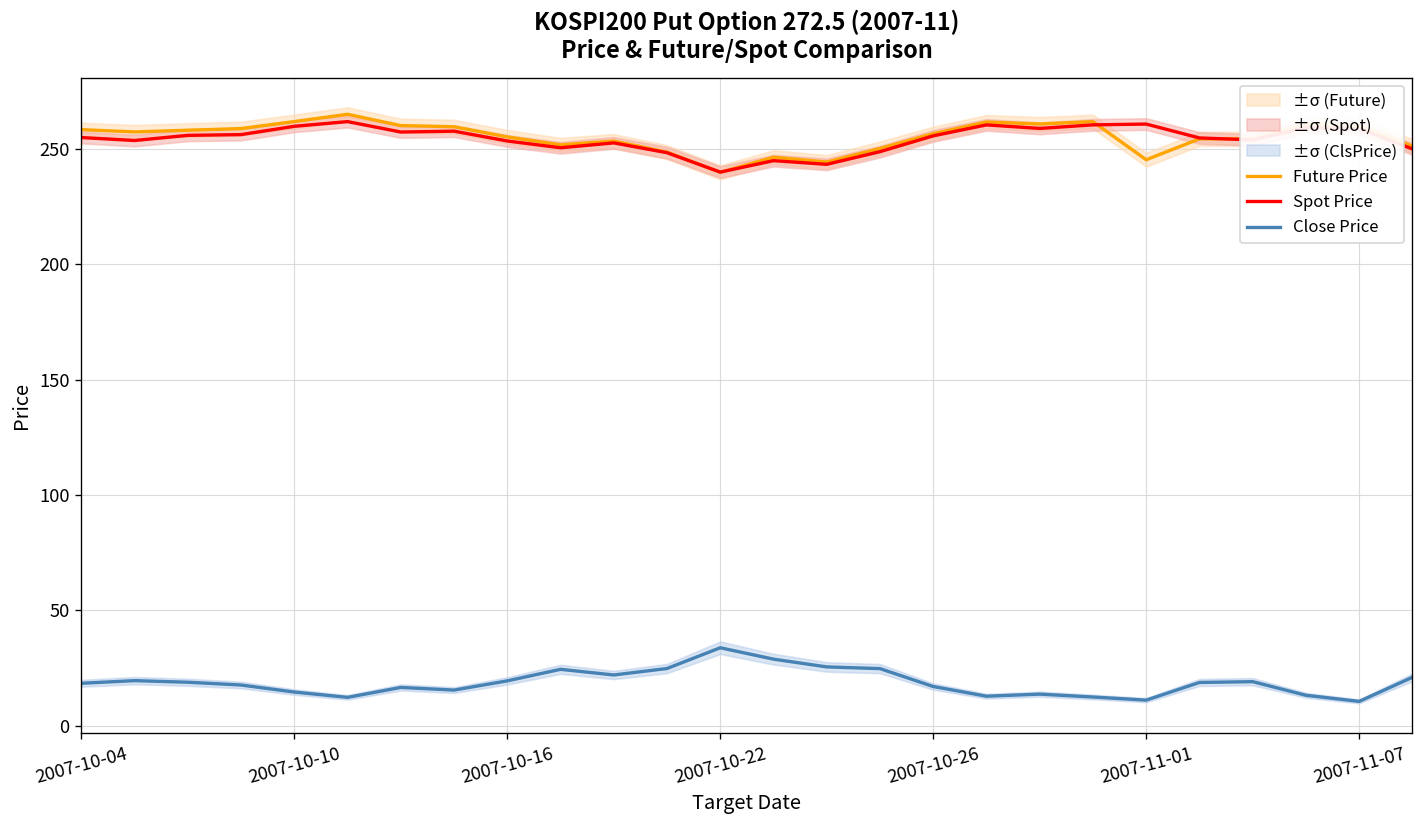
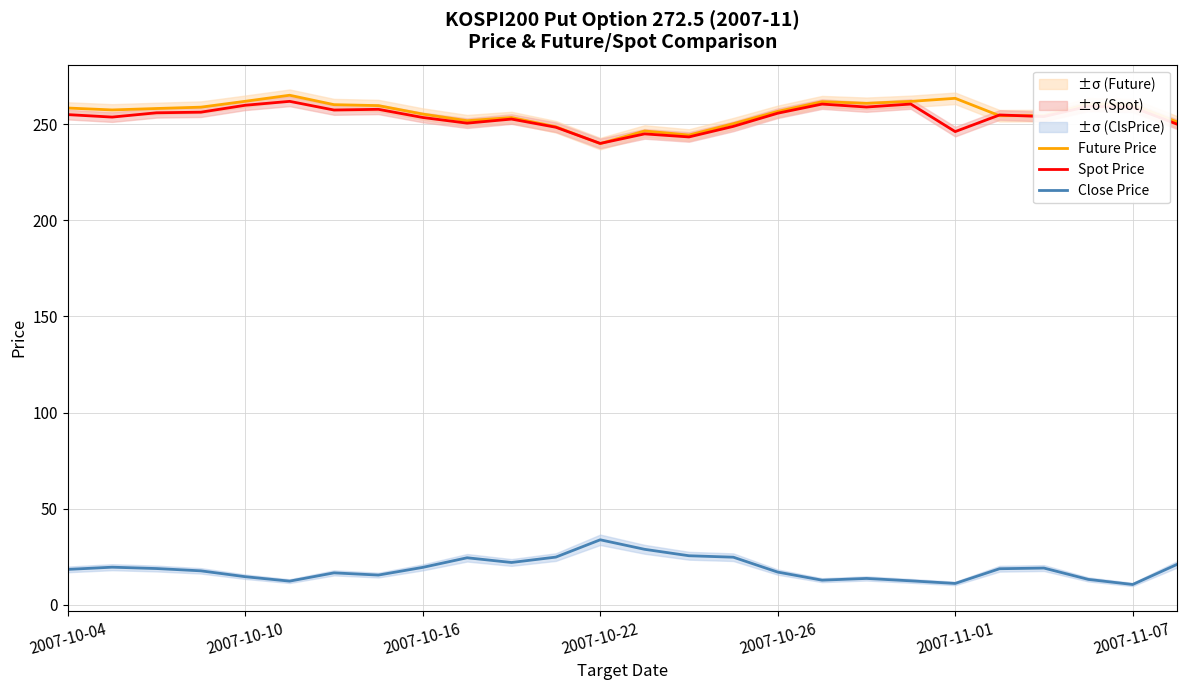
  {
    "Future Price": {
-     "2007-11-01": 245
+     "2007-11-01": 263
    },
    "Spot Price": {
      "2007-10-04": 255,
      "2007-10-10": 260,
      "2007-10-16": 253,
-     "2007-11-01": 261
+     "2007-11-01": 246
    },
    "Close Price": {
      "2007-10-04": 18,
      "2007-10-16": 19,
      "2007-10-22": 34,
      "2007-10-26": 17
    }
  }
